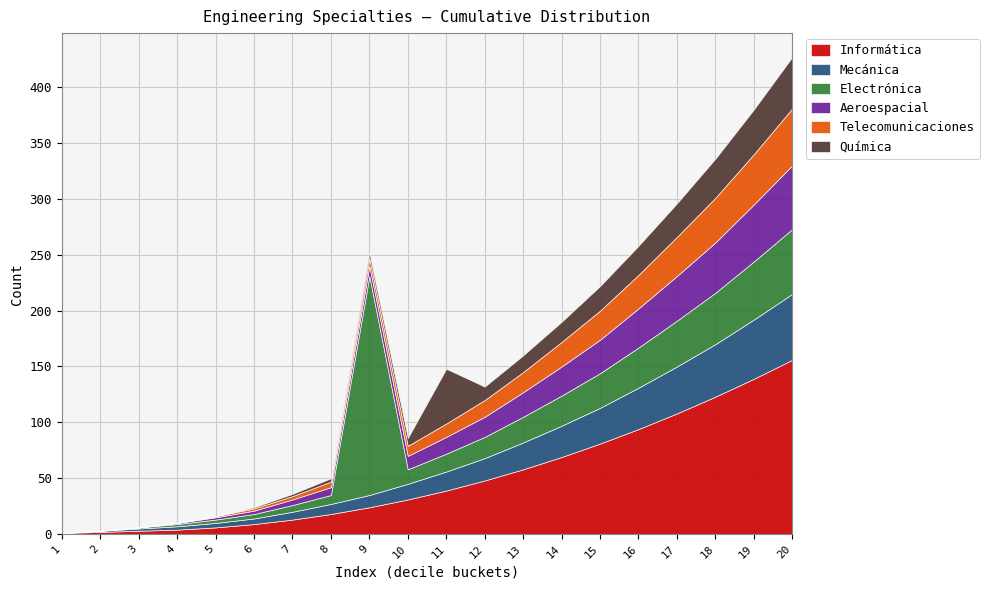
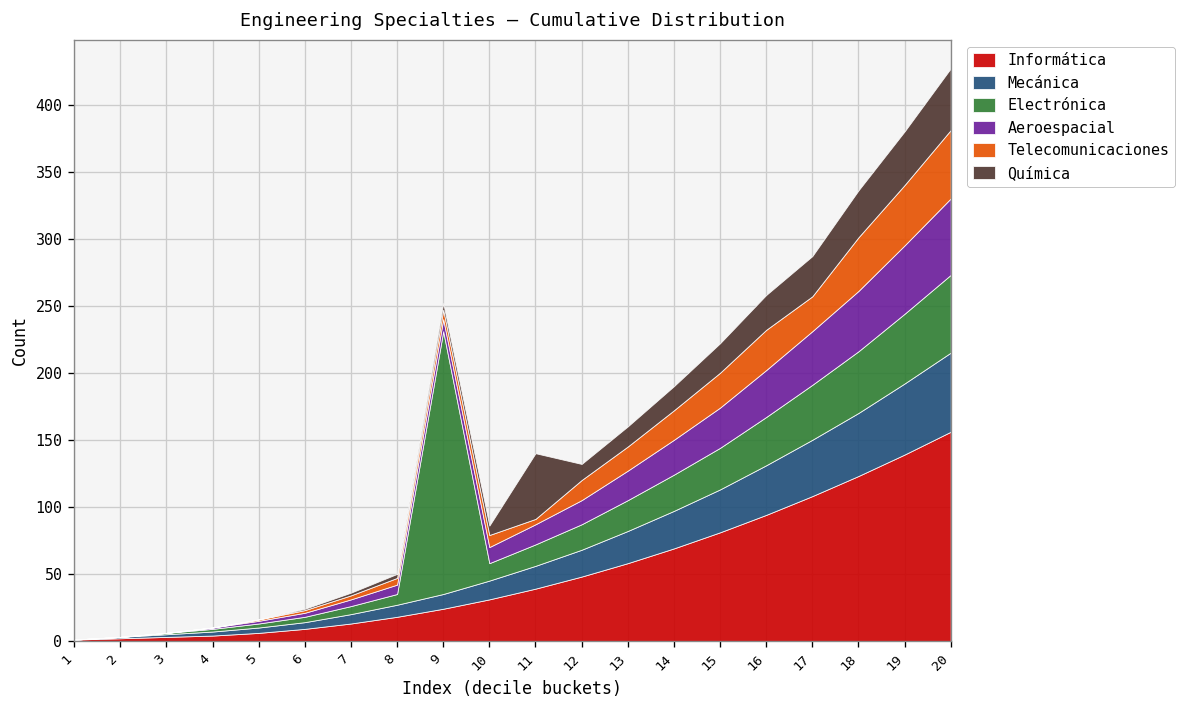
  {
    "Informática": {
      "4": 4,
      "5": 6,
      "6": 9,
      "7": 13,
      "8": 18,
      "9": 24,
      "10": 31,
      "11": 39,
      "12": 48,
      "13": 58,
      "14": 69,
      "15": 81,
      "16": 94,
      "17": 108,
      "18": 123,
      "19": 139,
      "20": 156
    },
    "Mecánica": {
      "5": 4,
      "6": 5,
      "7": 7,
      "8": 9,
      "9": 11,
      "10": 14,
      "11": 17,
      "12": 20,
      "13": 24,
      "14": 28,
      "15": 32,
      "16": 37,
      "17": 42,
      "18": 47,
      "19": 53,
      "20": 59
    },
    "Electrónica": {
      "6": 4,
      "7": 6,
      "8": 8,
      "9": 196,
      "10": 13,
      "11": 16,
      "12": 19,
      "13": 23,
      "14": 27,
      "15": 31,
      "16": 36,
      "17": 41,
      "18": 46,
      "19": 52,
      "20": 58
    },
    "Aeroespacial": {
      "7": 5,
      "8": 7,
      "9": 9,
      "10": 12,
      "11": 15,
      "12": 18,
      "13": 22,
      "14": 26,
      "15": 30,
      "16": 35,
      "17": 40,
      "18": 45,
      "19": 51,
      "20": 57
    },
    "Telecomunicaciones": {
      "8": 5,
      "9": 7,
      "10": 9,
-     "11": 12,
+     "11": 4,
      "12": 15,
      "13": 18,
      "14": 22,
      "15": 26,
      "16": 30,
-     "17": 35,
+     "17": 26,
      "18": 40,
      "19": 45,
      "20": 51
    },
    "Química": {
      "8": 3,
      "9": 5,
      "10": 7,
      "11": 49,
      "12": 12,
      "13": 15,
      "14": 18,
      "15": 22,
      "16": 26,
      "17": 30,
      "18": 35,
      "19": 40,
      "20": 46
    }
  }
